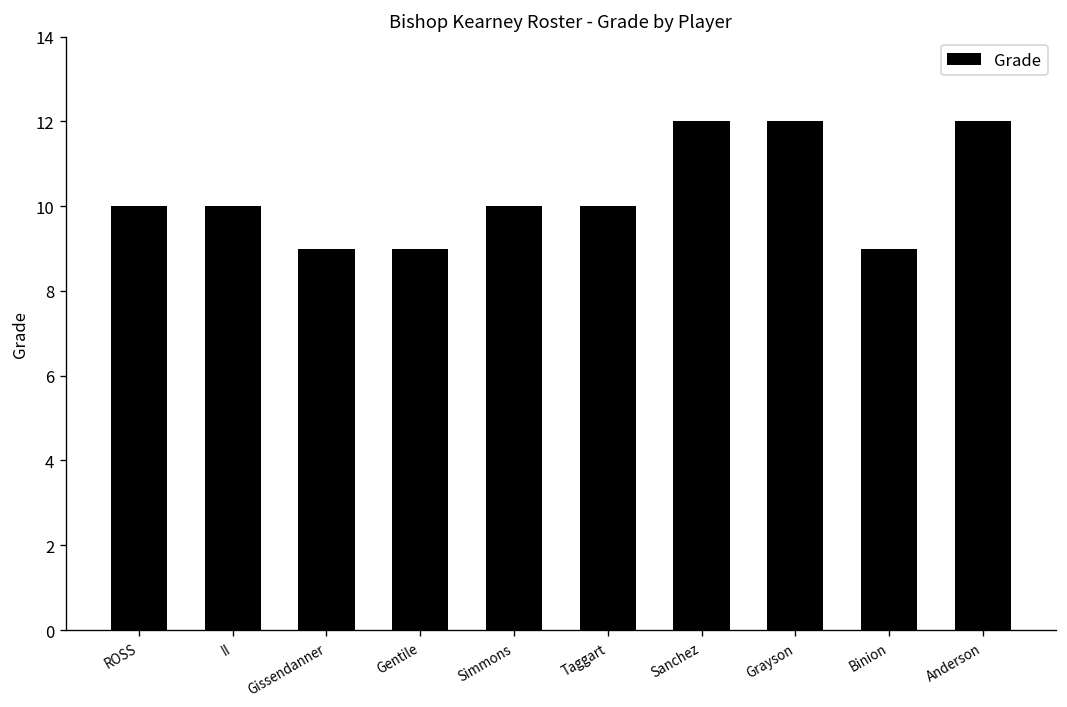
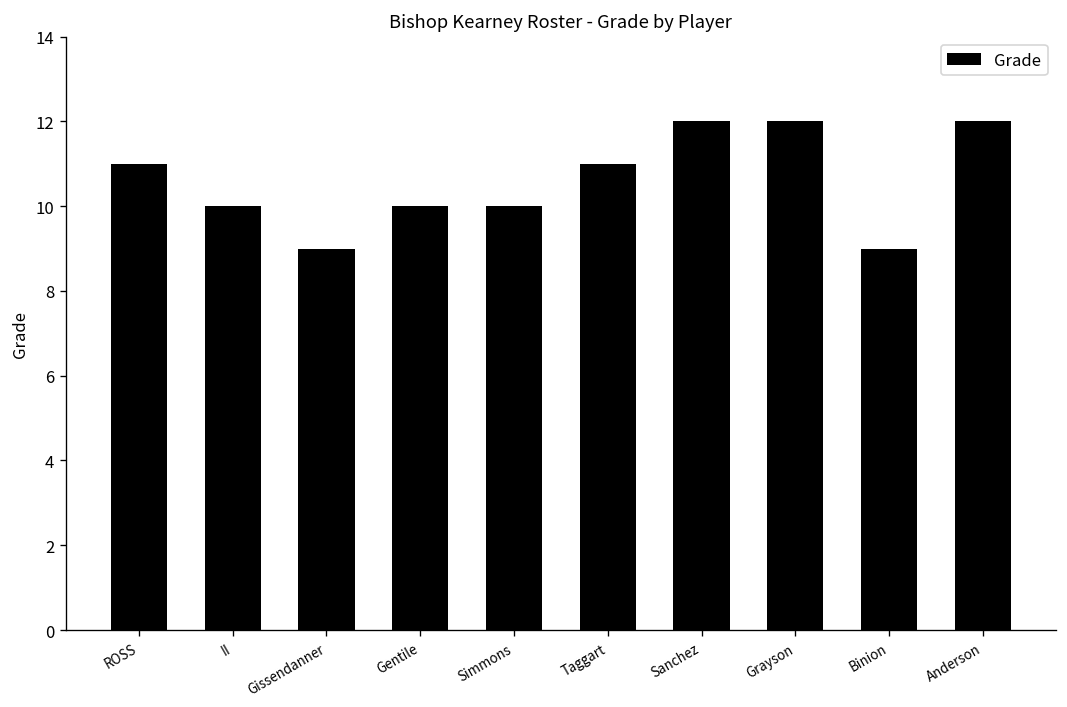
  {
-   "ROSS": 10,
+   "ROSS": 11,
    "II": 10,
    "Gissendanner": 9,
-   "Gentile": 9,
+   "Gentile": 10,
    "Simmons": 10,
-   "Taggart": 10,
+   "Taggart": 11,
    "Sanchez": 12,
    "Grayson": 12,
    "Binion": 9,
    "Anderson": 12
  }
